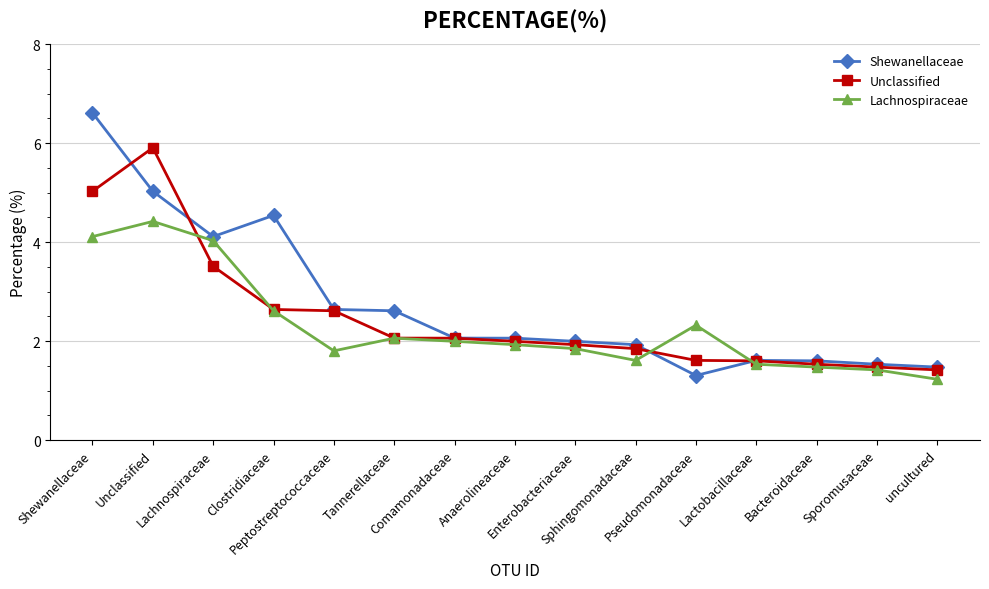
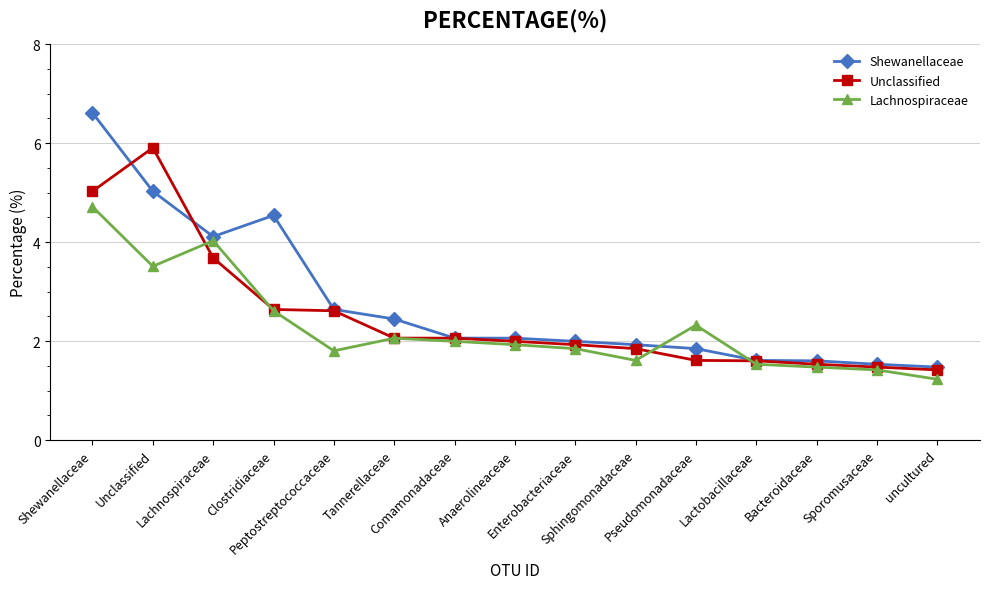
  {
    "Shewanellaceae": {
      "Shewanellaceae": 6.6,
      "Unclassified": 5.0,
      "Lachnospiraceae": 4.1,
      "Clostridiaceae": 4.5,
-     "Tannerellaceae": 2.6,
+     "Tannerellaceae": 2.4,
      "Anaerolineaceae": 2.1,
      "Enterobacteriaceae": 2.0,
      "Sphingomonadaceae": 1.9,
-     "Pseudomonadaceae": 1.3,
+     "Pseudomonadaceae": 1.8,
      "Bacteroidaceae": 1.6,
      "Sporomusaceae": 1.5,
      "uncultured": 1.5
    },
    "Unclassified": {
      "Shewanellaceae": 5.0,
      "Unclassified": 5.9,
-     "Lachnospiraceae": 3.5,
+     "Lachnospiraceae": 3.7,
      "Anaerolineaceae": 2.0,
      "Enterobacteriaceae": 1.9,
      "Sphingomonadaceae": 1.8,
      "Pseudomonadaceae": 1.6,
      "Bacteroidaceae": 1.5,
      "Sporomusaceae": 1.5,
      "uncultured": 1.4
    },
    "Lachnospiraceae": {
-     "Shewanellaceae": 4.1,
-     "Unclassified": 4.4,
+     "Shewanellaceae": 4.7,
+     "Unclassified": 3.5,
      "Lachnospiraceae": 4.0,
      "Peptostreptococcaceae": 1.8,
      "Comamonadaceae": 2.0,
      "Anaerolineaceae": 1.9,
      "Enterobacteriaceae": 1.8,
      "Sphingomonadaceae": 1.6,
      "Pseudomonadaceae": 2.3,
      "Lactobacillaceae": 1.5,
      "Bacteroidaceae": 1.5,
      "Sporomusaceae": 1.4,
      "uncultured": 1.2
    }
  }
